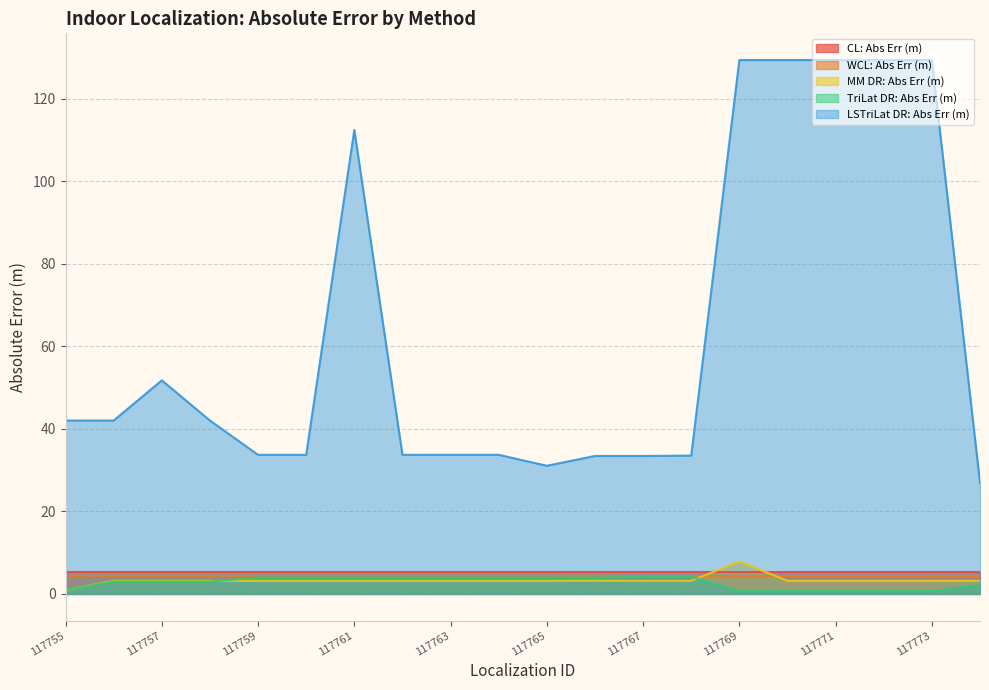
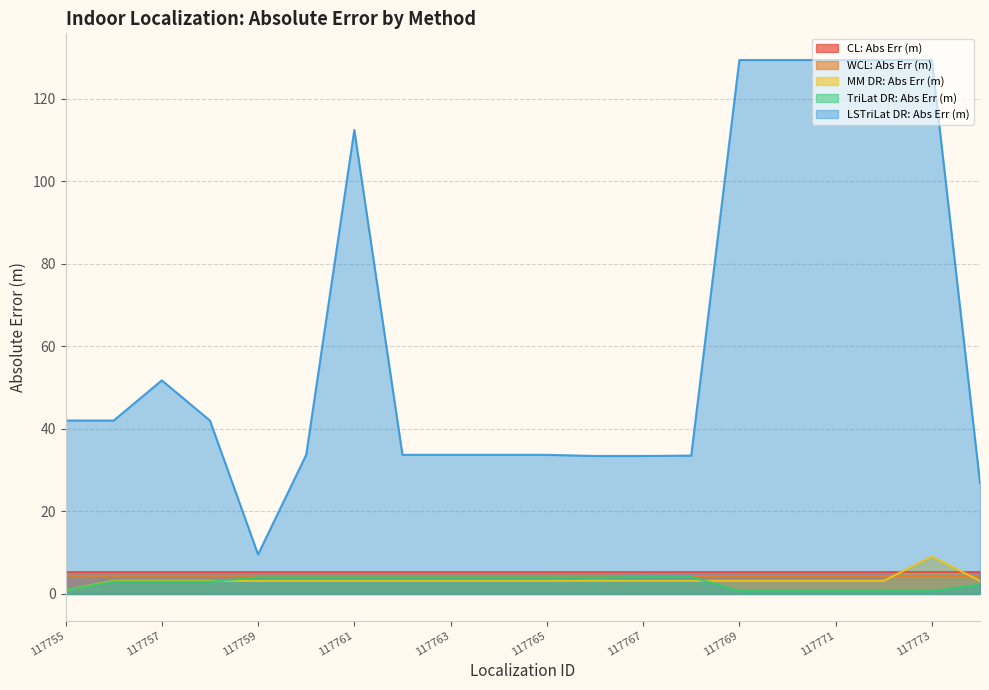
  {
    "MM DR: Abs Err (m)": {
      "117759": 3,
      "117761": 3,
      "117763": 3,
      "117765": 3,
      "117767": 3,
-     "117769": 8,
+     "117769": 3,
      "117771": 3,
-     "117773": 3
+     "117773": 9
    },
    "TriLat DR: Abs Err (m)": {
      "117769": 1,
      "117771": 1,
      "117773": 1
    },
    "LSTriLat DR: Abs Err (m)": {
      "117755": 42,
      "117757": 52,
-     "117759": 34,
+     "117759": 10,
      "117761": 112,
      "117763": 34,
-     "117765": 31,
+     "117765": 34,
      "117767": 33,
      "117769": 129
    }
  }
